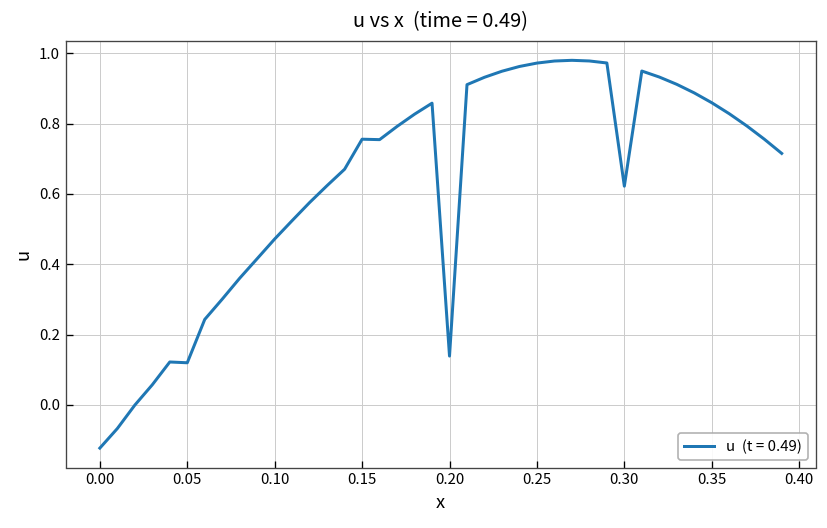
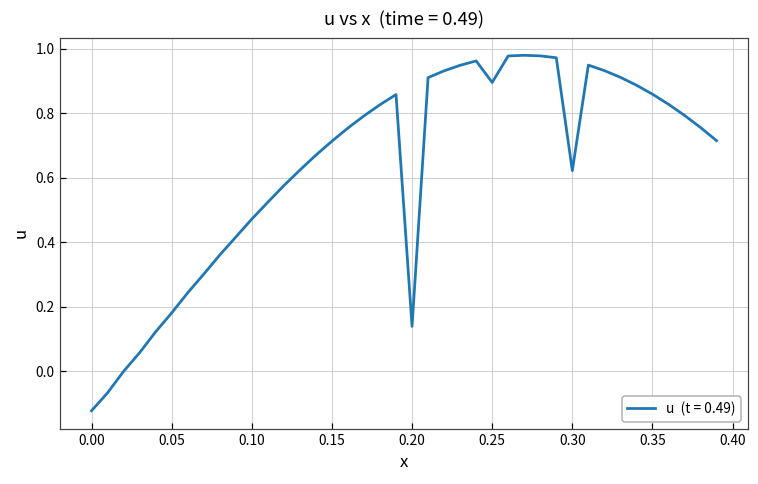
  {
    "0.00": -0.12,
-   "0.05": 0.12,
+   "0.05": 0.18,
    "0.10": 0.47,
-   "0.15": 0.76,
+   "0.15": 0.71,
    "0.20": 0.14,
-   "0.25": 0.97,
+   "0.25": 0.90,
    "0.30": 0.62,
    "0.35": 0.86
  }
